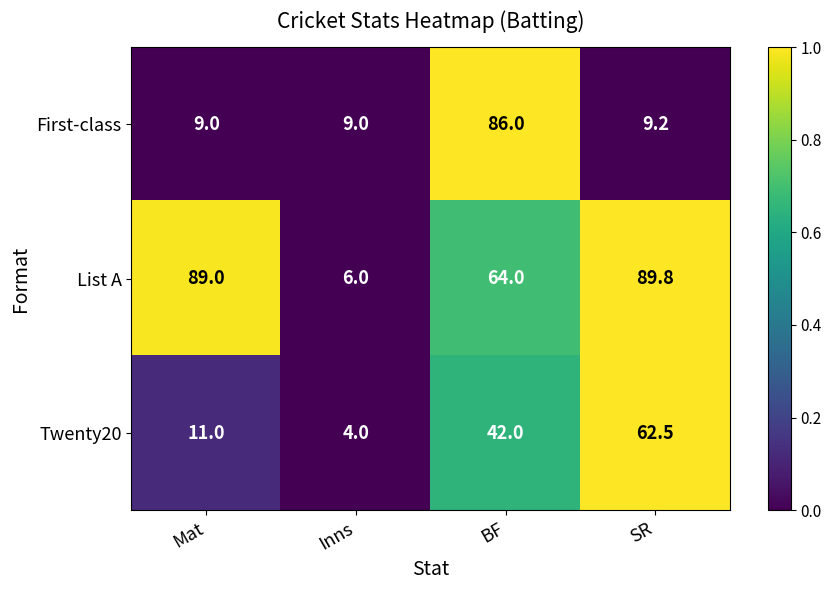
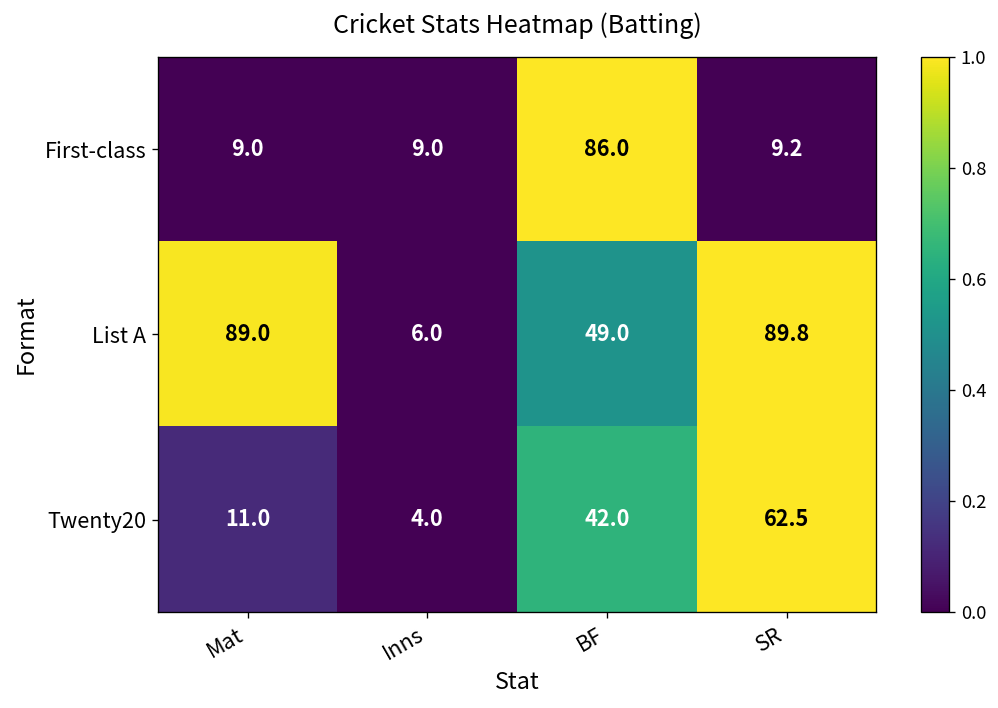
  {
    "First-class": {
      "Mat": 9.0,
      "Inns": 9.0,
      "BF": 86.0,
      "SR": 9.2
    },
    "List A": {
      "Mat": 89.0,
      "Inns": 6.0,
-     "BF": 64.0,
+     "BF": 49.0,
      "SR": 89.8
    },
    "Twenty20": {
      "Mat": 11.0,
      "Inns": 4.0,
      "BF": 42.0,
      "SR": 62.5
    }
  }
